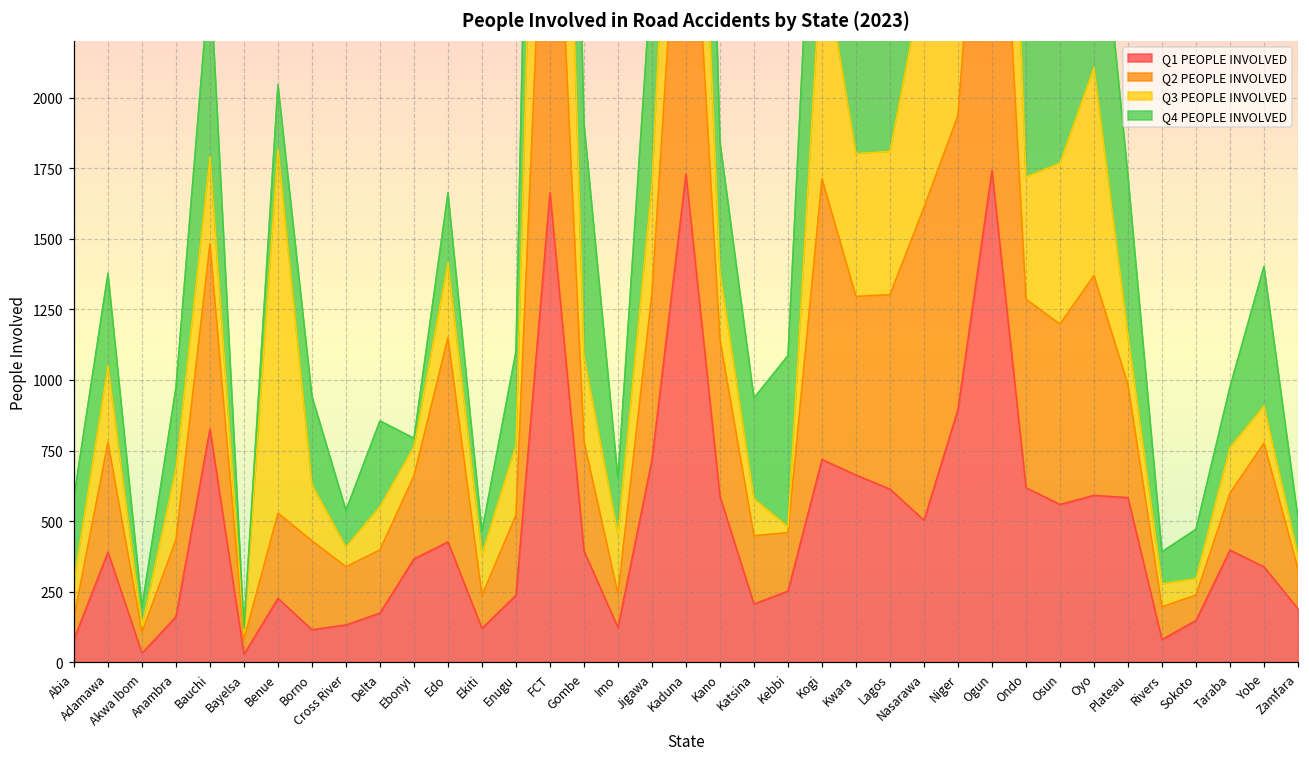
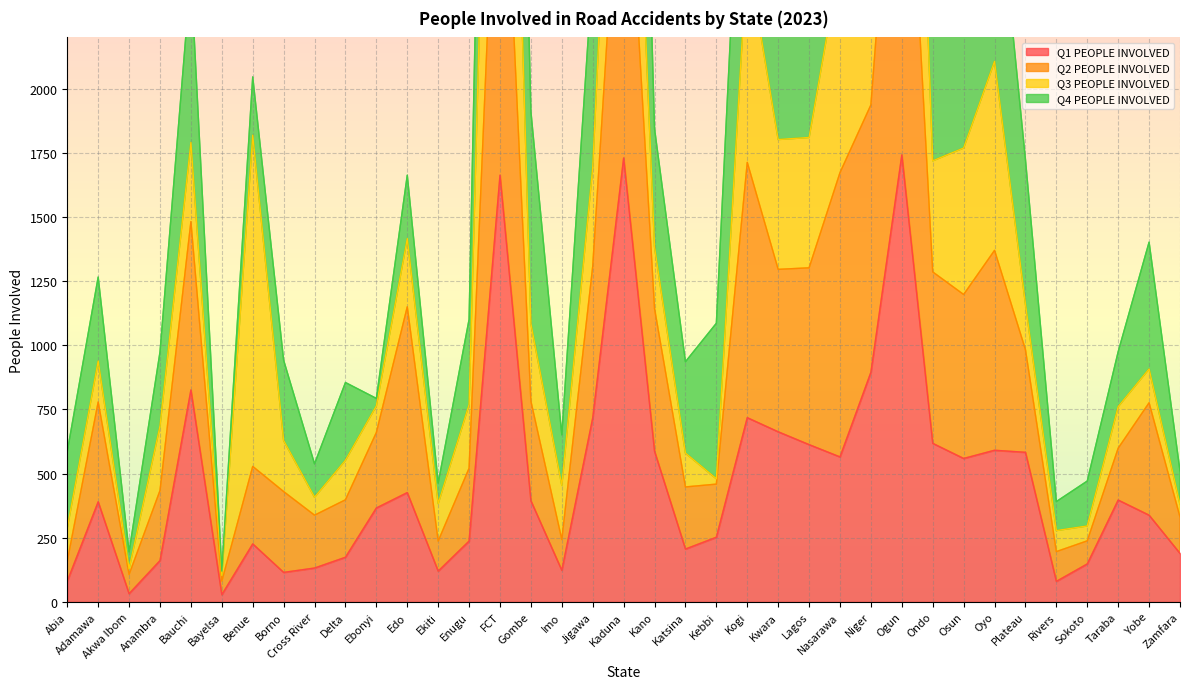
  {
    "Q1 PEOPLE INVOLVED": {
      "Abia": 80,
      "Adamawa": 390,
      "Akwa Ibom": 30,
      "Anambra": 160,
      "Bauchi": 830,
      "Bayelsa": 30,
      "Benue": 230,
      "Borno": 120,
      "Cross River": 130,
      "Delta": 170,
      "Ebonyi": 370,
      "Edo": 430,
      "Ekiti": 120,
      "Enugu": 240,
      "FCT": 1660,
      "Gombe": 390,
      "Imo": 120,
      "Jigawa": 720,
      "Kaduna": 1730,
      "Kano": 590,
      "Katsina": 210,
      "Kebbi": 250,
      "Kogi": 720,
      "Kwara": 660,
      "Lagos": 610,
-     "Nasarawa": 500,
+     "Nasarawa": 570,
      "Niger": 900,
      "Ogun": 1740,
      "Ondo": 620,
      "Osun": 560,
      "Oyo": 590,
      "Plateau": 580,
      "Rivers": 80,
      "Sokoto": 150,
      "Taraba": 400,
      "Yobe": 340,
      "Zamfara": 190
    },
    "Q2 PEOPLE INVOLVED": {
      "Abia": 80,
      "Adamawa": 390,
      "Akwa Ibom": 80,
      "Anambra": 270,
      "Bauchi": 660,
      "Bayelsa": 50,
      "Benue": 300,
      "Borno": 320,
      "Cross River": 210,
      "Delta": 220,
      "Ebonyi": 290,
      "Edo": 720,
      "Ekiti": 120,
      "Enugu": 280,
      "Gombe": 390,
      "Imo": 120,
      "Jigawa": 590,
      "Kano": 560,
      "Katsina": 240,
      "Kebbi": 210,
      "Kogi": 1000,
      "Kwara": 630,
      "Lagos": 690,
      "Nasarawa": 1110,
      "Niger": 1040,
      "Ondo": 670,
      "Osun": 640,
      "Oyo": 780,
      "Plateau": 400,
      "Rivers": 120,
      "Sokoto": 90,
      "Taraba": 200,
      "Yobe": 440,
      "Zamfara": 140
    },
    "Q3 PEOPLE INVOLVED": {
      "Abia": 130,
-     "Adamawa": 270,
+     "Adamawa": 160,
      "Akwa Ibom": 20,
      "Anambra": 250,
      "Bauchi": 310,
      "Bayelsa": 20,
      "Benue": 1290,
      "Borno": 200,
      "Cross River": 70,
      "Delta": 150,
      "Ebonyi": 100,
      "Edo": 270,
      "Ekiti": 150,
      "Enugu": 250,
      "Gombe": 300,
      "Imo": 210,
      "Jigawa": 390,
      "Kano": 240,
      "Katsina": 130,
      "Kebbi": 20,
      "Kwara": 510,
      "Lagos": 510,
      "Ondo": 430,
      "Osun": 570,
      "Oyo": 740,
      "Plateau": 180,
      "Rivers": 80,
      "Sokoto": 60,
      "Taraba": 160,
      "Yobe": 130,
      "Zamfara": 50
    },
    "Q4 PEOPLE INVOLVED": {
      "Abia": 300,
      "Adamawa": 330,
      "Akwa Ibom": 70,
      "Anambra": 290,
      "Bayelsa": 20,
      "Benue": 230,
      "Borno": 310,
      "Cross River": 130,
      "Delta": 300,
      "Ebonyi": 30,
      "Edo": 250,
      "Ekiti": 80,
      "Enugu": 330,
      "Gombe": 830,
      "Imo": 200,
      "Kano": 460,
      "Katsina": 360,
      "Kebbi": 610,
      "Plateau": 560,
      "Rivers": 110,
      "Sokoto": 180,
      "Taraba": 210,
      "Yobe": 490,
      "Zamfara": 130
    }
  }
